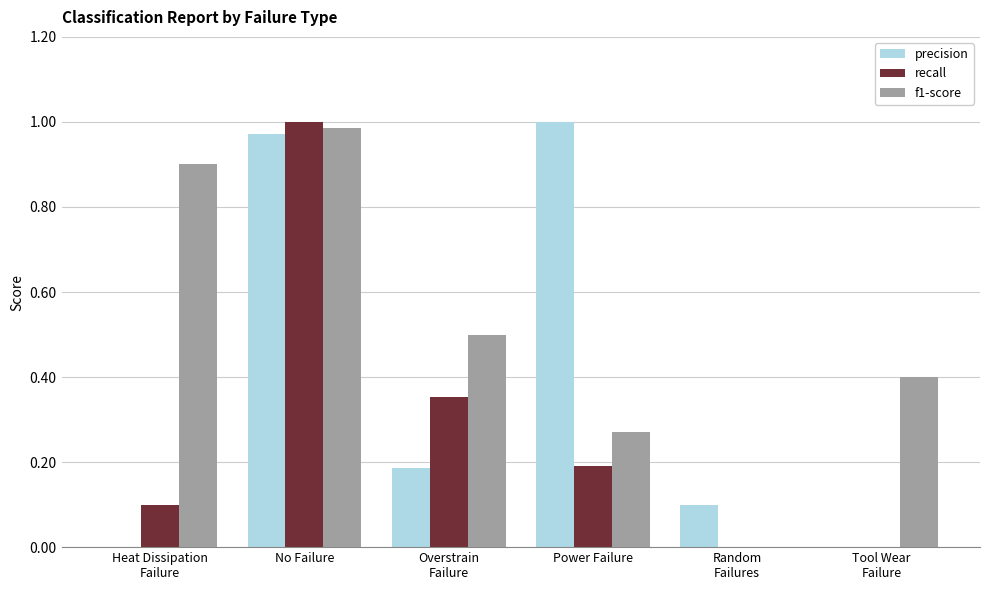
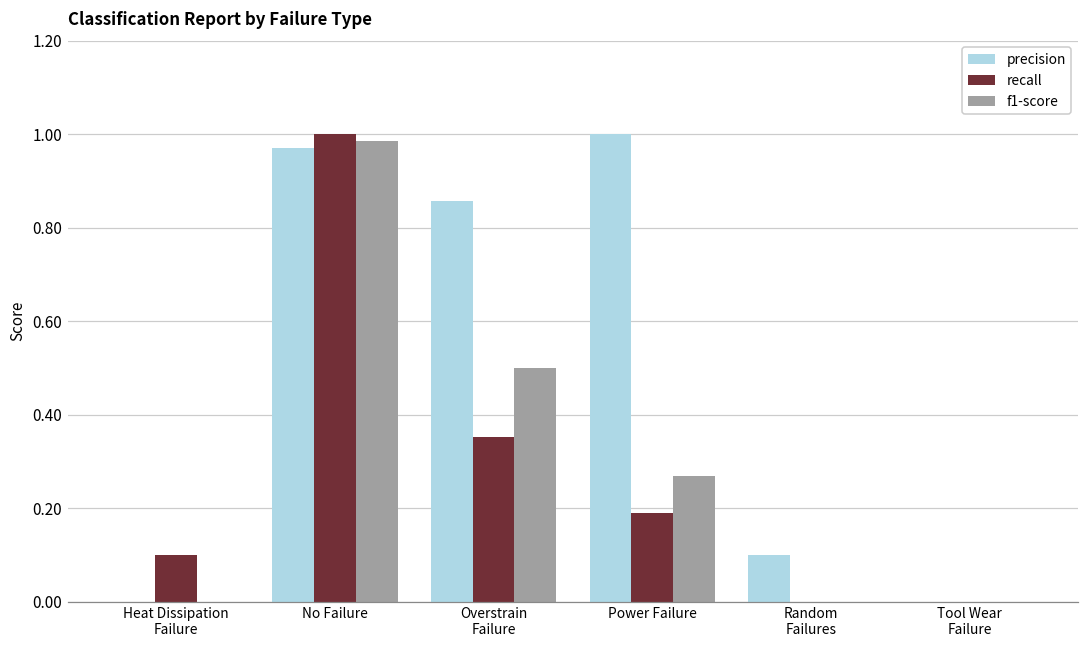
  {
    "precision": {
      "Heat Dissipation Failure": 0.00,
      "No Failure": 0.97,
-     "Overstrain Failure": 0.19,
+     "Overstrain Failure": 0.86,
      "Power Failure": 1.00,
      "Random Failures": 0.10,
      "Tool Wear Failure": 0.00
    },
    "recall": {
      "Heat Dissipation Failure": 0.10,
      "No Failure": 1.00,
      "Overstrain Failure": 0.35,
      "Power Failure": 0.19,
      "Random Failures": 0.00,
      "Tool Wear Failure": 0.00
    },
    "f1-score": {
-     "Heat Dissipation Failure": 0.9,
+     "Heat Dissipation Failure": 0.0,
      "No Failure": 0.99,
      "Overstrain Failure": 0.5,
      "Power Failure": 0.27,
      "Random Failures": 0.0,
-     "Tool Wear Failure": 0.4
+     "Tool Wear Failure": 0.0
    }
  }
